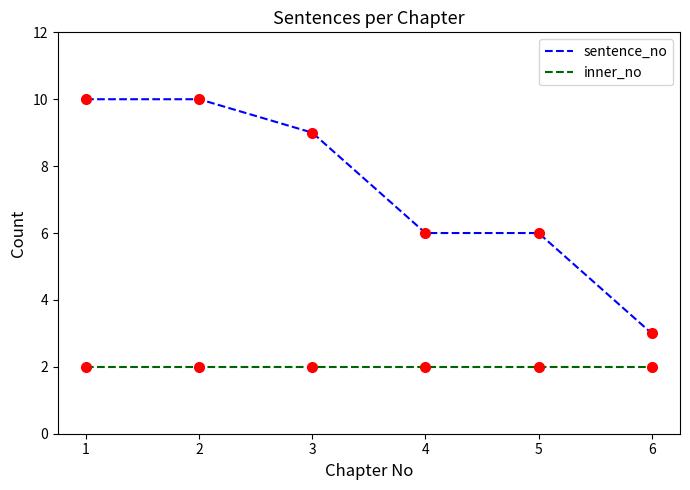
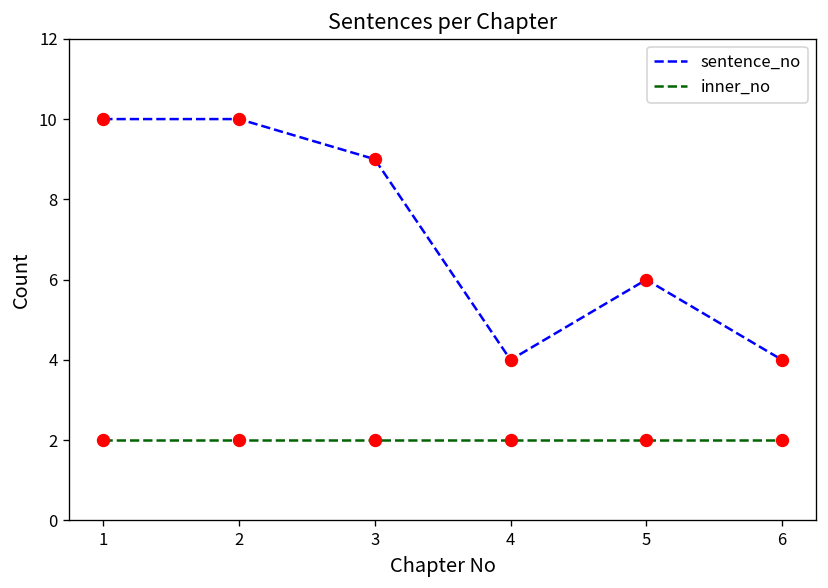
  {
    "sentence_no": {
      "1": 10,
      "2": 10,
      "3": 9,
-     "4": 6,
+     "4": 4,
      "5": 6,
-     "6": 3
+     "6": 4
    },
    "inner_no": {
      "1": 2,
      "2": 2,
      "3": 2,
      "4": 2,
      "5": 2,
      "6": 2
    }
  }
